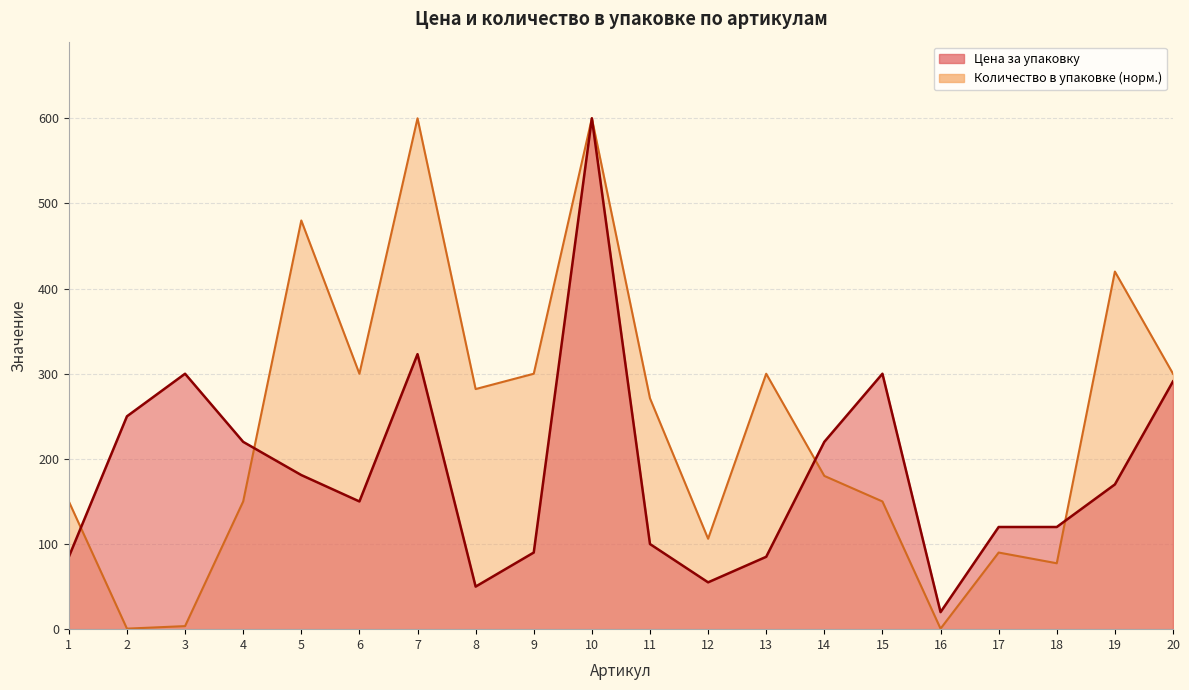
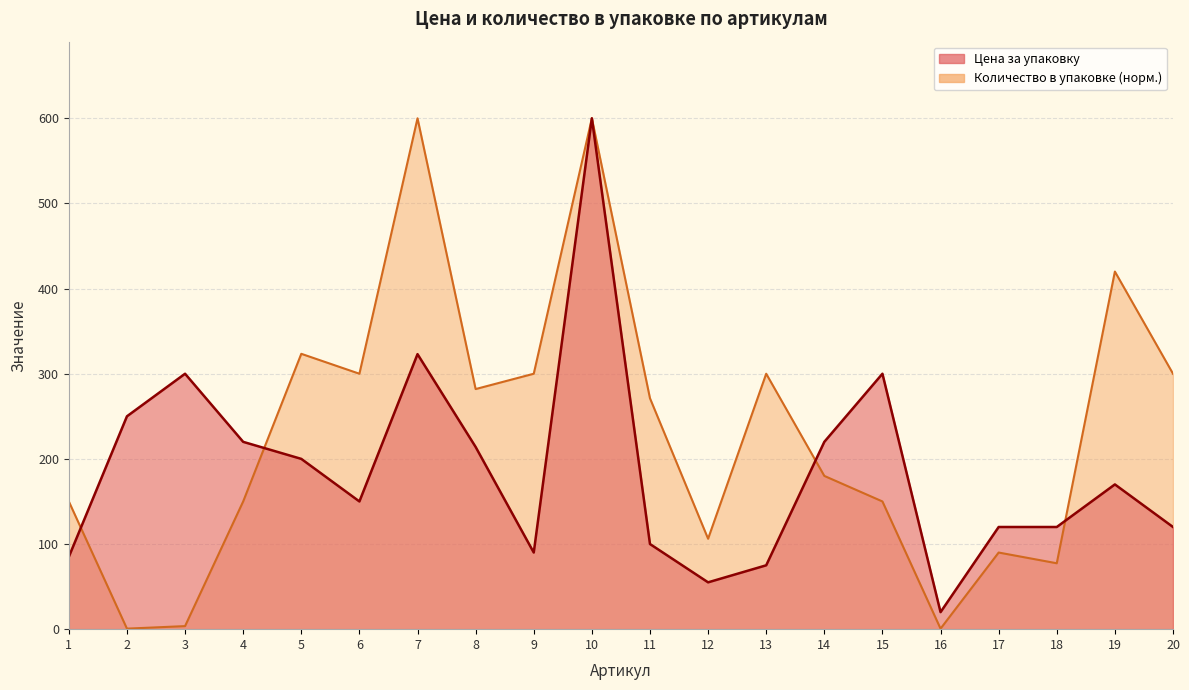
  {
    "Количество в упаковке (норм.)": {
      "1": 150,
      "2": 0,
      "3": 0,
      "4": 150,
-     "5": 480,
+     "5": 320,
      "6": 300,
      "7": 600,
      "8": 280,
      "9": 300,
      "11": 270,
      "12": 110,
      "13": 300,
      "14": 180,
      "15": 150,
      "16": 0,
      "17": 90,
      "18": 80,
      "19": 420,
      "20": 300
    },
    "Цена за упаковку": {
      "1": 90,
      "2": 250,
      "3": 300,
      "4": 220,
-     "5": 180,
+     "5": 200,
      "6": 150,
      "7": 320,
-     "8": 50,
+     "8": 210,
      "9": 90,
      "11": 100,
      "12": 60,
-     "13": 90,
+     "13": 80,
      "14": 220,
      "15": 300,
      "16": 20,
      "17": 120,
      "18": 120,
      "19": 170,
-     "20": 290
+     "20": 120
    }
  }
